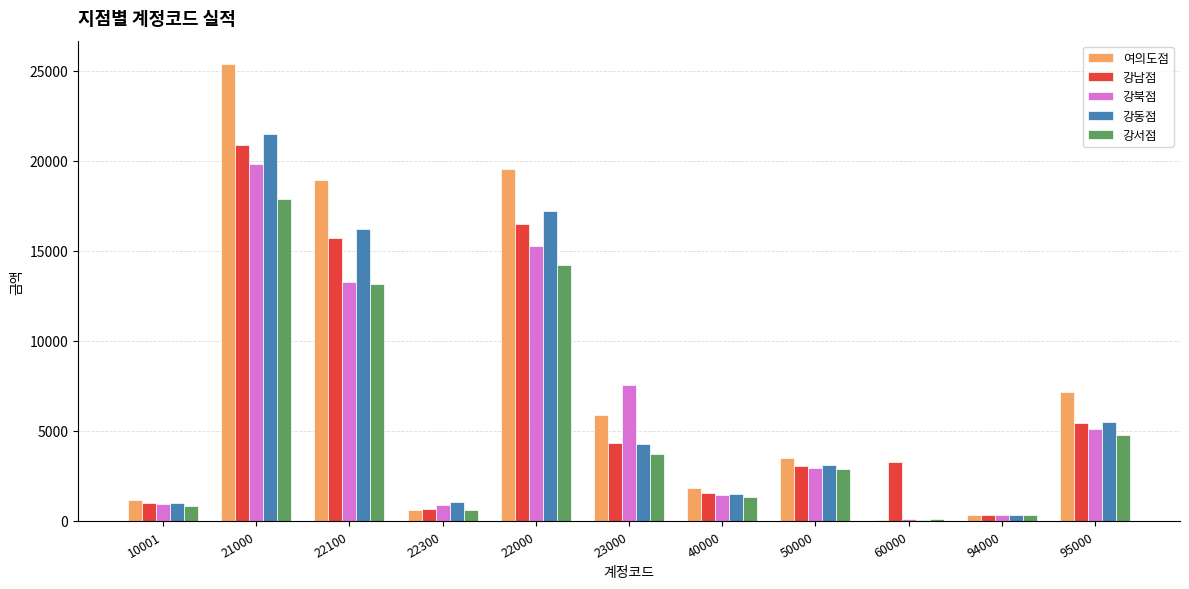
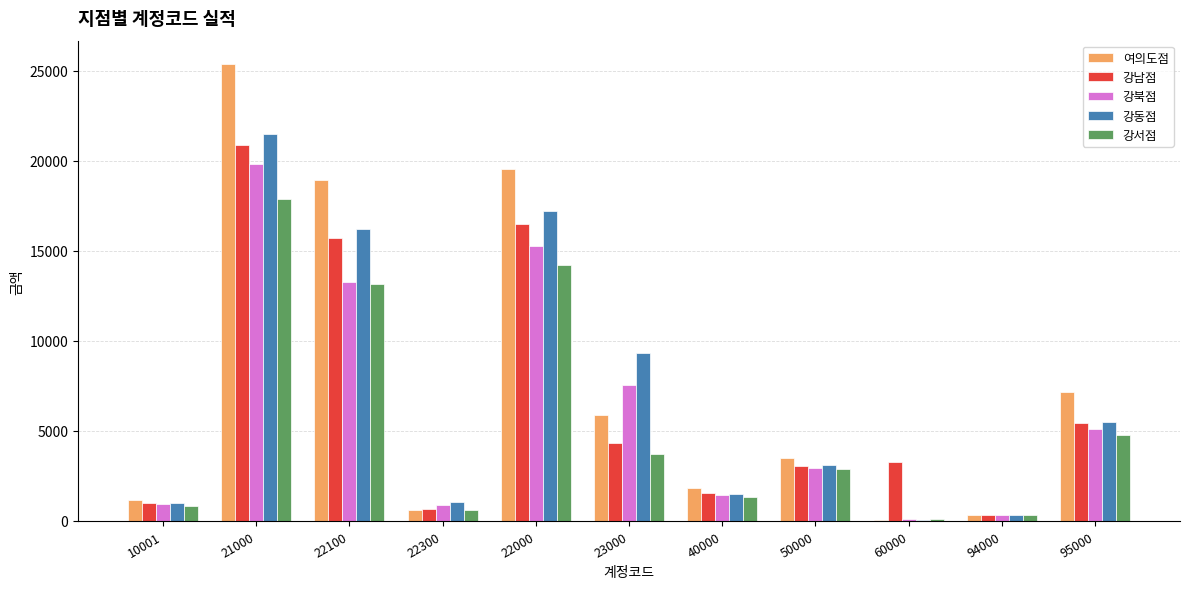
  {
    "여의도점": {
      "10001": 1200,
      "21000": 25400,
      "22100": 18900,
      "22300": 600,
      "22000": 19500,
      "23000": 5900,
      "40000": 1800,
      "50000": 3500,
      "94000": 300,
      "95000": 7200
    },
    "강남점": {
      "10001": 1000,
      "21000": 20900,
      "22100": 15700,
      "22300": 700,
      "22000": 16500,
      "23000": 4400,
      "40000": 1600,
      "50000": 3000,
      "60000": 3300,
      "94000": 400,
      "95000": 5400
    },
    "강북점": {
      "10001": 900,
      "21000": 19900,
      "22100": 13300,
      "22300": 900,
      "22000": 15300,
      "23000": 7600,
      "40000": 1500,
      "50000": 3000,
      "94000": 300,
      "95000": 5100
    },
    "강동점": {
      "10001": 1000,
      "21000": 21500,
      "22100": 16200,
      "22300": 1000,
      "22000": 17200,
-     "23000": 4300,
+     "23000": 9300,
      "40000": 1500,
      "50000": 3100,
      "94000": 300,
      "95000": 5500
    },
    "강서점": {
      "10001": 800,
      "21000": 17900,
      "22100": 13100,
      "22300": 600,
      "22000": 14200,
      "23000": 3700,
      "40000": 1400,
      "50000": 2900,
      "94000": 300,
      "95000": 4800
    }
  }
